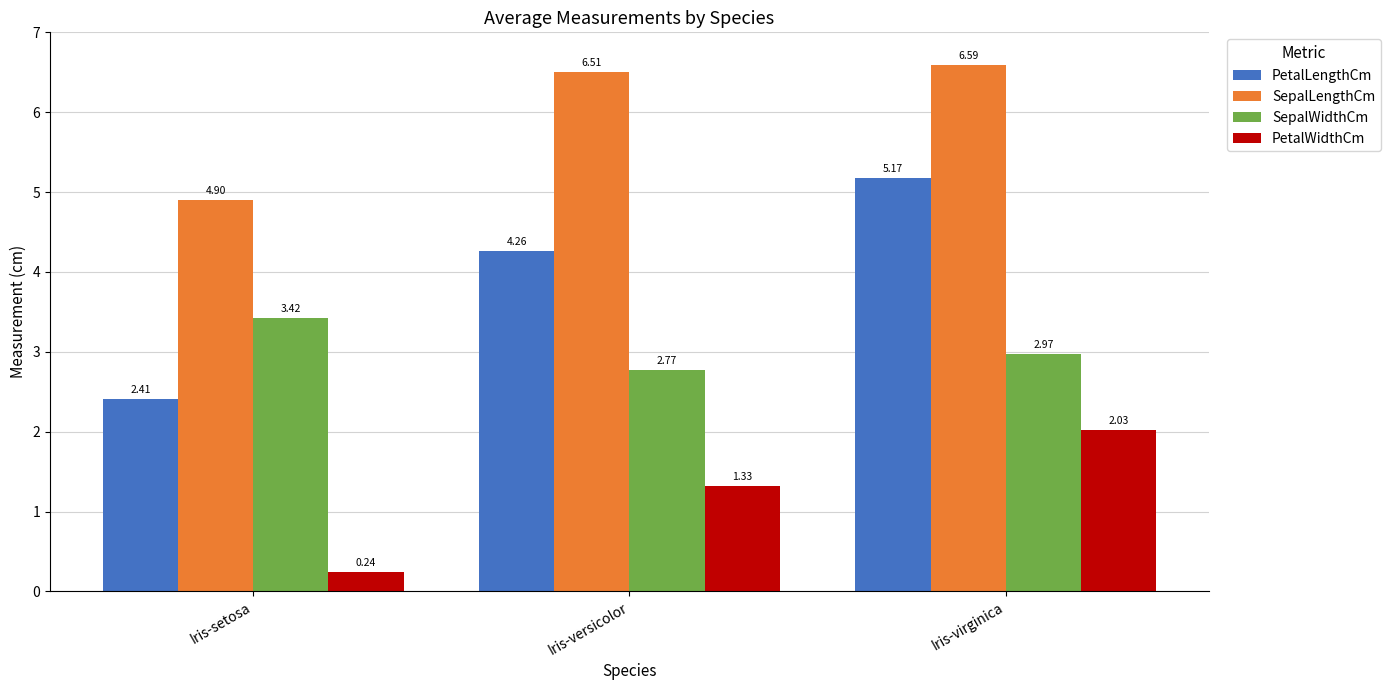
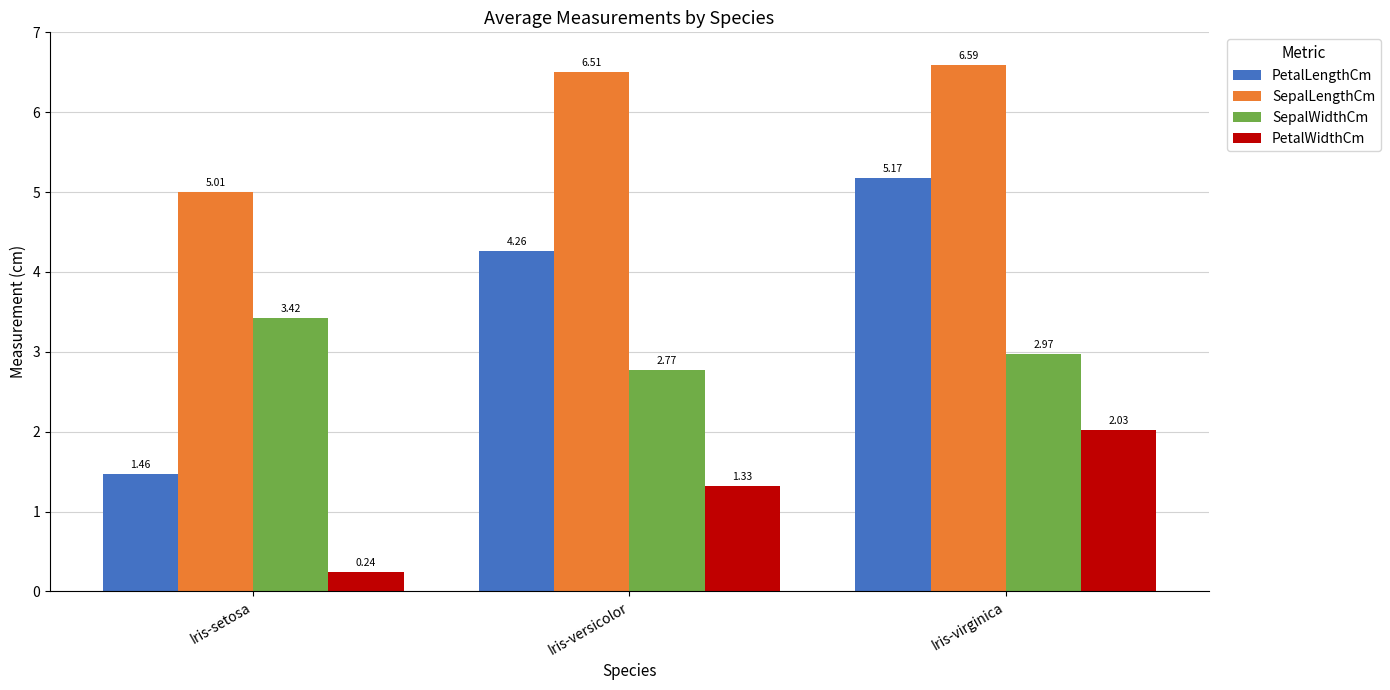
  {
    "PetalLengthCm": {
-     "Iris-setosa": 2.41,
+     "Iris-setosa": 1.46,
      "Iris-versicolor": 4.26,
      "Iris-virginica": 5.17
    },
    "SepalLengthCm": {
-     "Iris-setosa": 4.90,
+     "Iris-setosa": 5.01,
      "Iris-versicolor": 6.51,
      "Iris-virginica": 6.59
    },
    "SepalWidthCm": {
      "Iris-setosa": 3.42,
      "Iris-versicolor": 2.77,
      "Iris-virginica": 2.97
    },
    "PetalWidthCm": {
      "Iris-setosa": 0.24,
      "Iris-versicolor": 1.33,
      "Iris-virginica": 2.03
    }
  }
